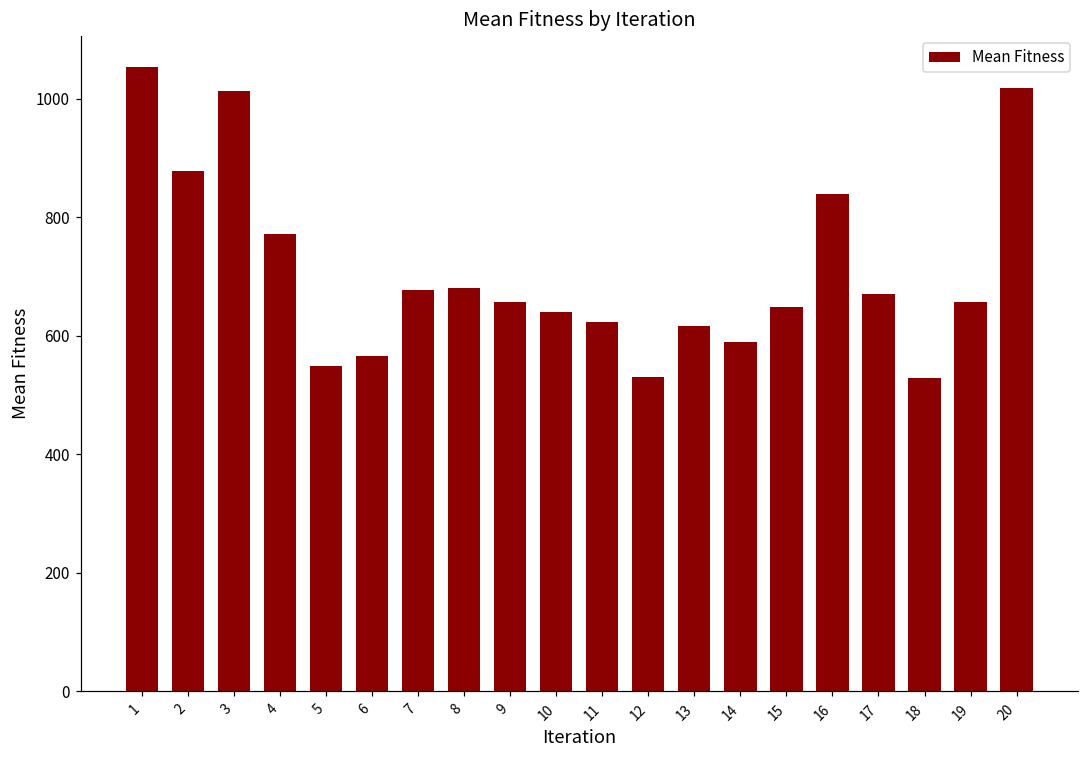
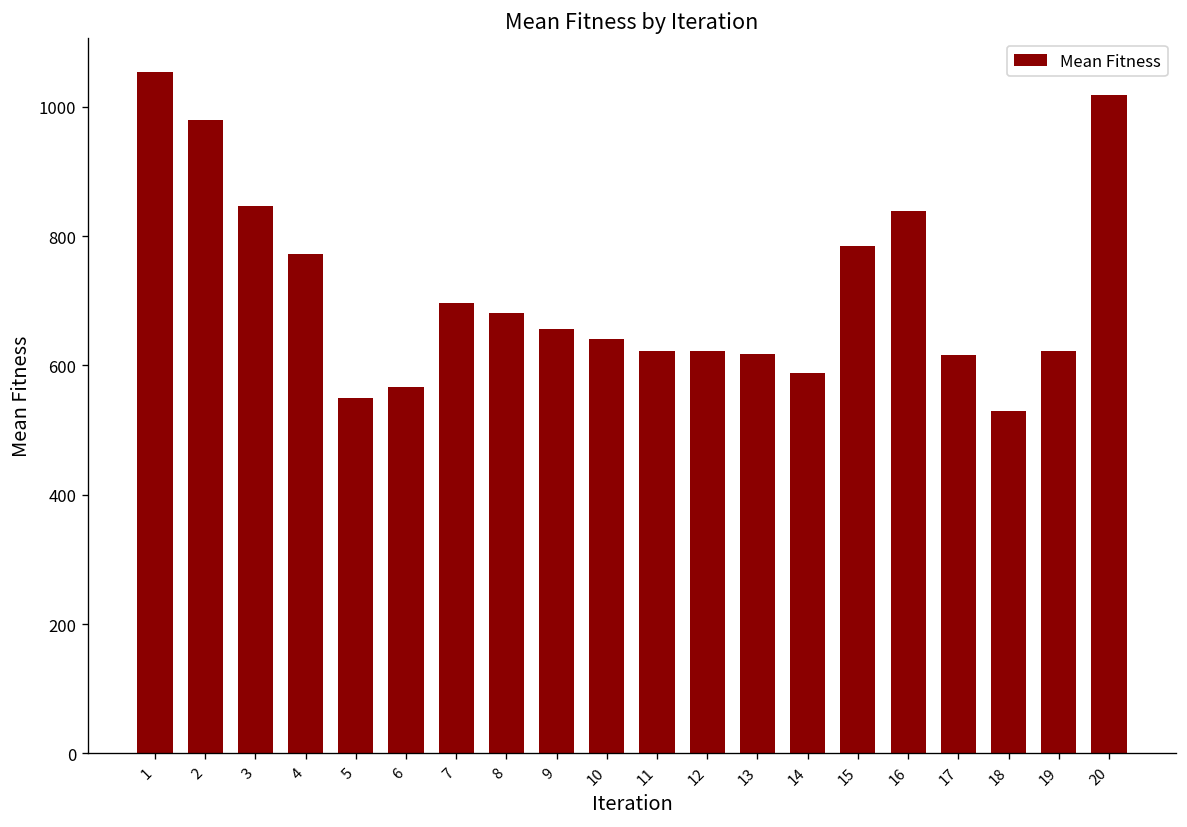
  {
    "1": 1050,
-   "2": 880,
-   "3": 1010,
+   "2": 980,
+   "3": 850,
    "4": 770,
    "5": 550,
    "6": 570,
-   "7": 680,
+   "7": 700,
    "8": 680,
    "9": 660,
    "10": 640,
    "11": 620,
-   "12": 530,
+   "12": 620,
    "13": 620,
    "14": 590,
-   "15": 650,
+   "15": 780,
    "16": 840,
-   "17": 670,
+   "17": 620,
    "18": 530,
-   "19": 660,
+   "19": 620,
    "20": 1020
  }
